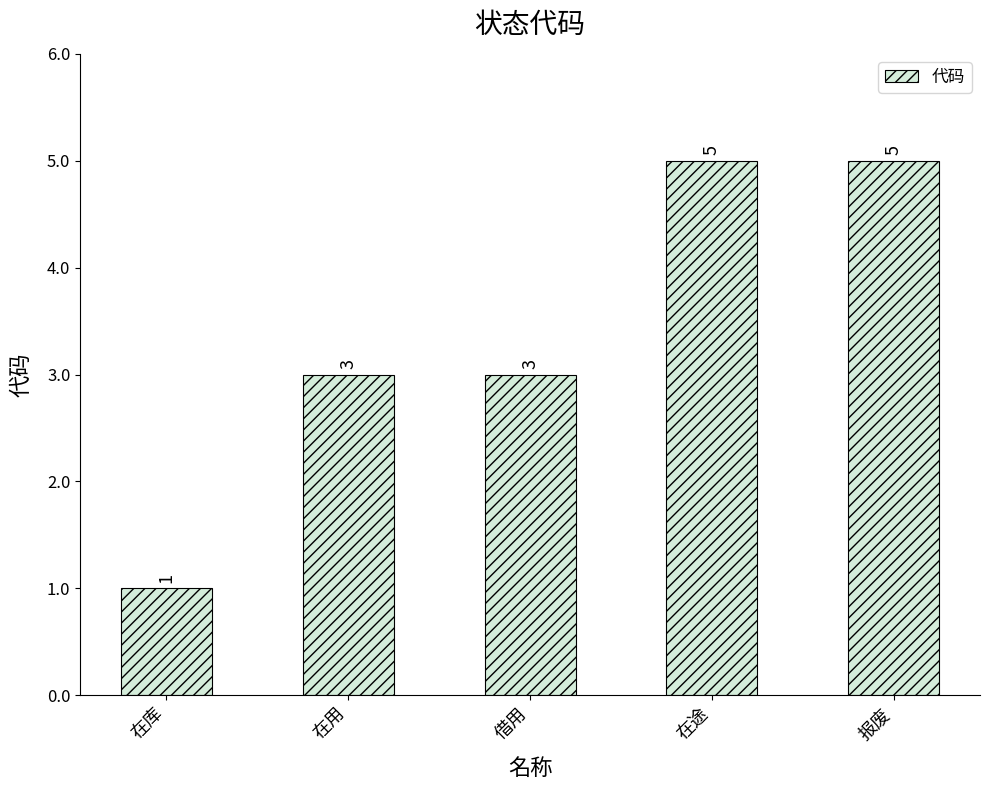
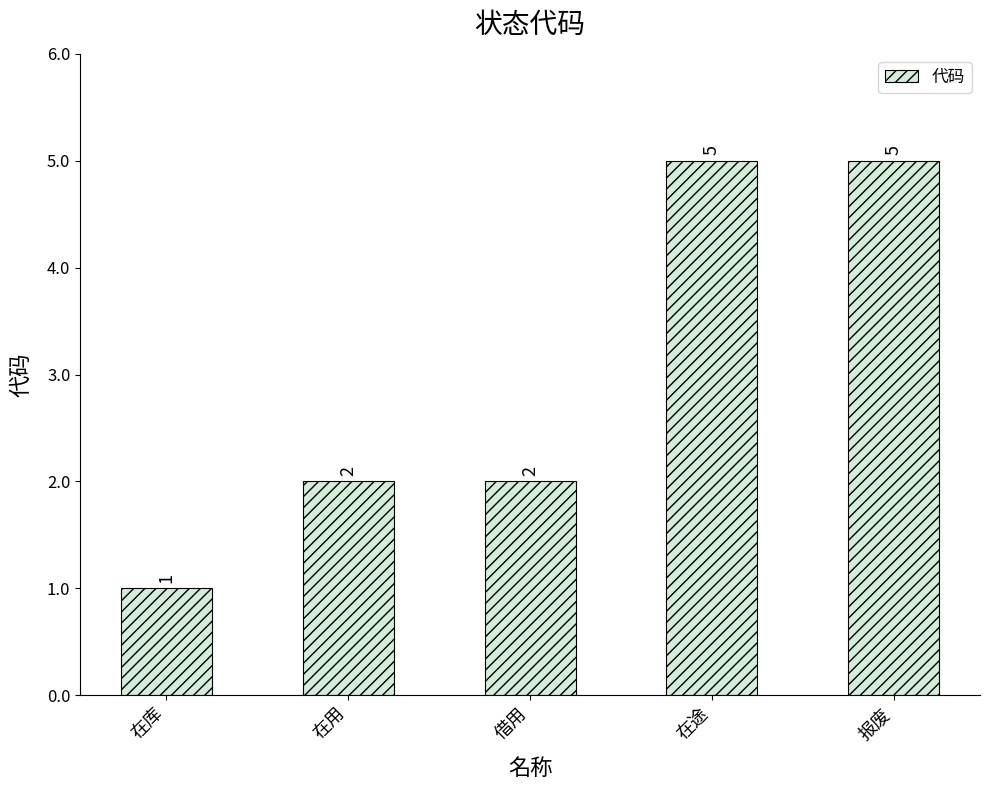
  {
    "在库": 1,
-   "在用": 3,
-   "借用": 3,
+   "在用": 2,
+   "借用": 2,
    "在途": 5,
    "报废": 5
  }
